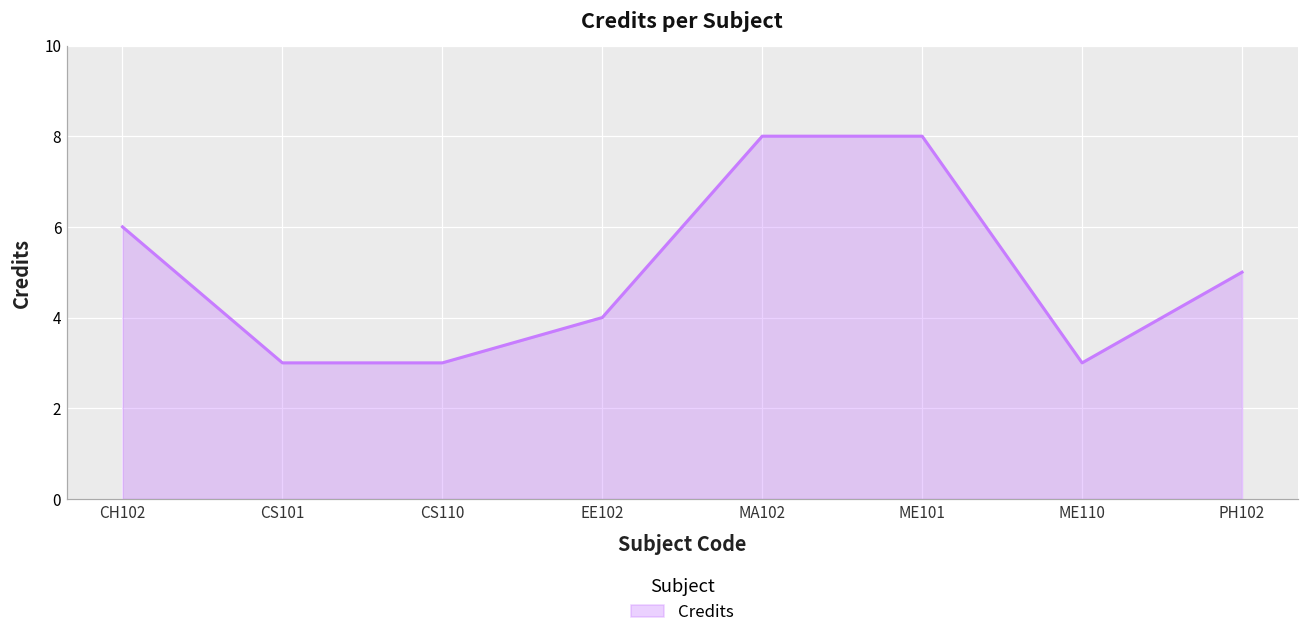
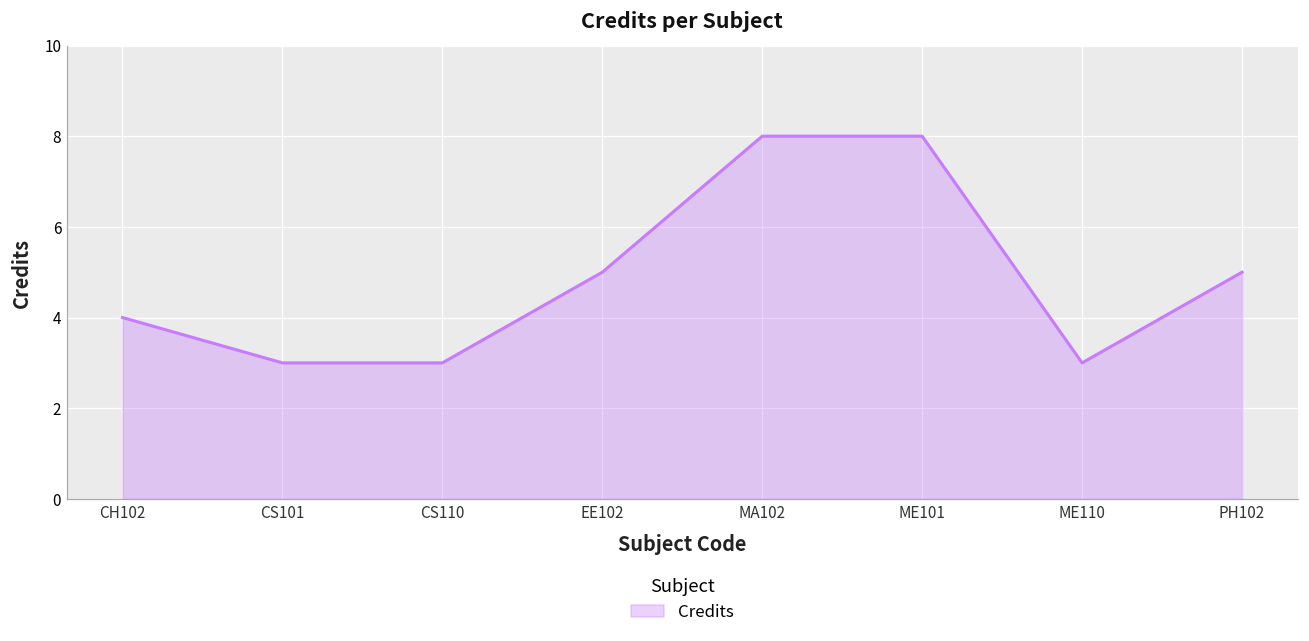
  {
-   "CH102": 6,
+   "CH102": 4,
    "CS101": 3,
    "CS110": 3,
-   "EE102": 4,
+   "EE102": 5,
    "MA102": 8,
    "ME101": 8,
    "ME110": 3,
    "PH102": 5
  }
